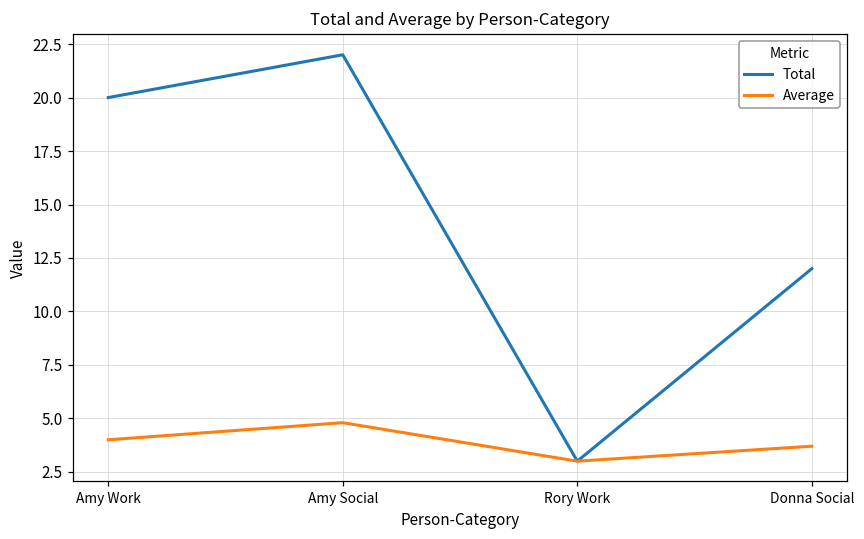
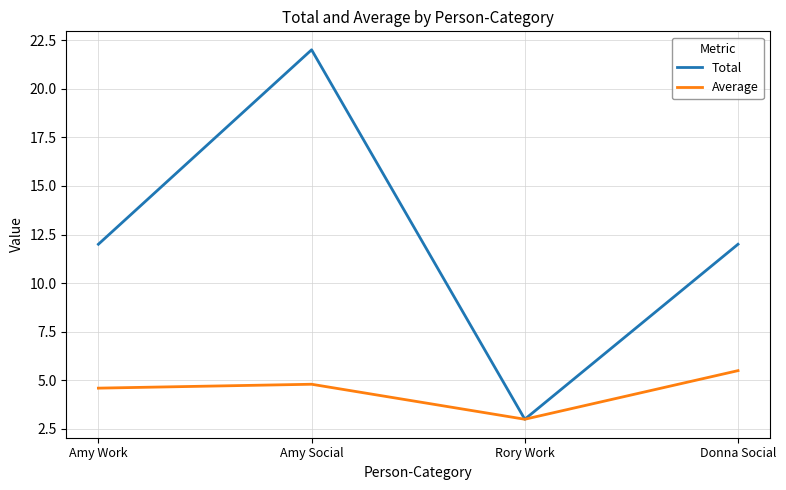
  {
    "Total": {
-     "Amy Work": 20,
+     "Amy Work": 12,
      "Amy Social": 22,
      "Donna Social": 12
    },
    "Average": {
-     "Amy Work": 4.0,
+     "Amy Work": 4.6,
      "Amy Social": 4.8,
-     "Donna Social": 3.7
+     "Donna Social": 5.5
    }
  }
